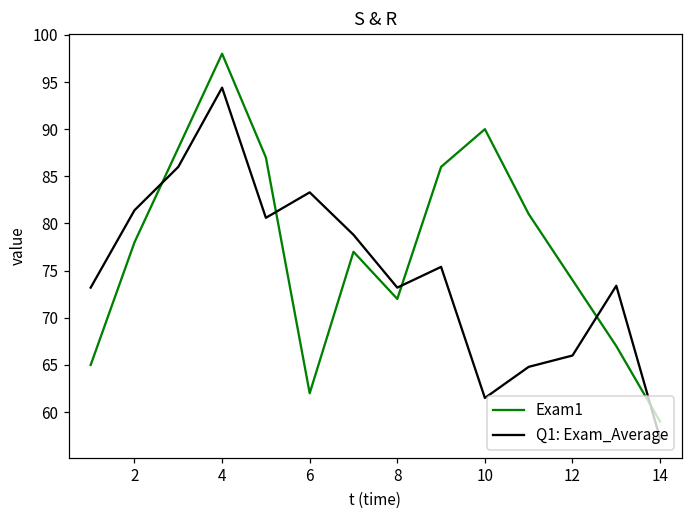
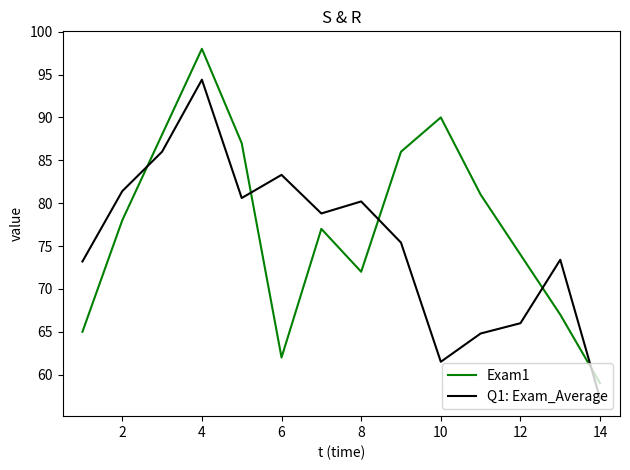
  {
    "Exam1": {
      "2": 78,
      "4": 98,
      "6": 62,
      "8": 72,
      "10": 90,
      "12": 74
    },
    "Q1: Exam_Average": {
      "2": 81,
      "4": 94,
      "6": 83,
-     "8": 73,
+     "8": 80,
      "10": 62,
      "12": 66
    }
  }
